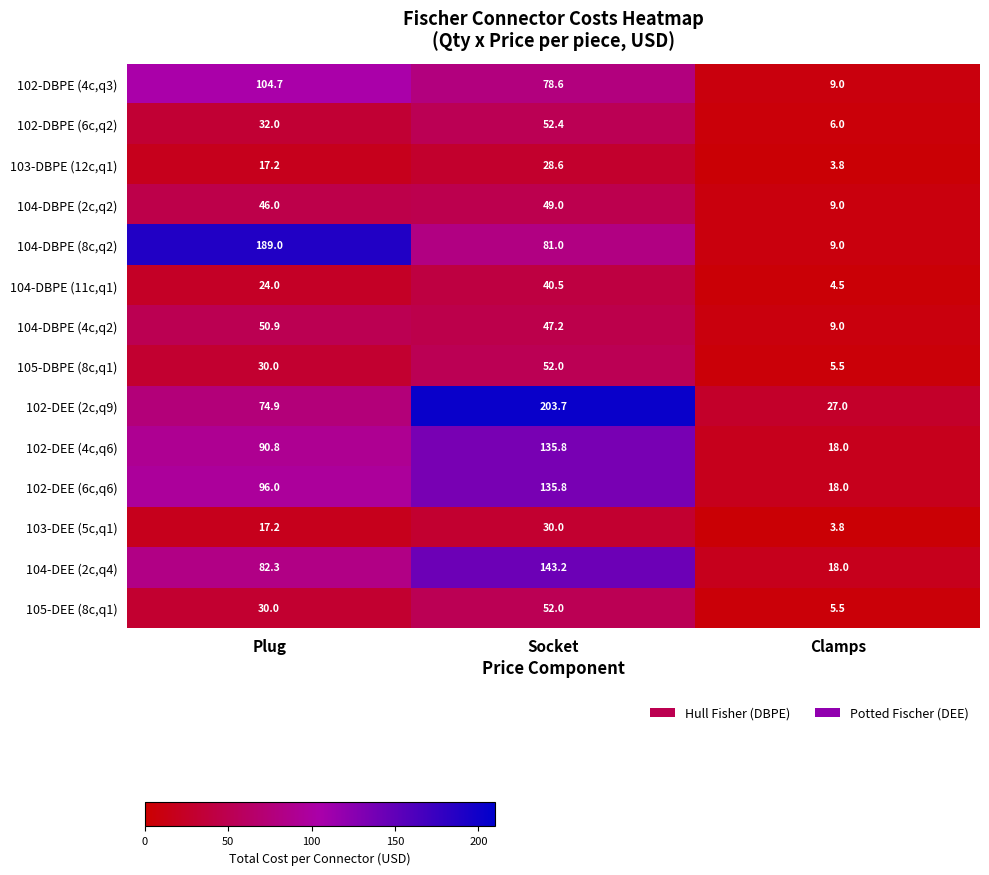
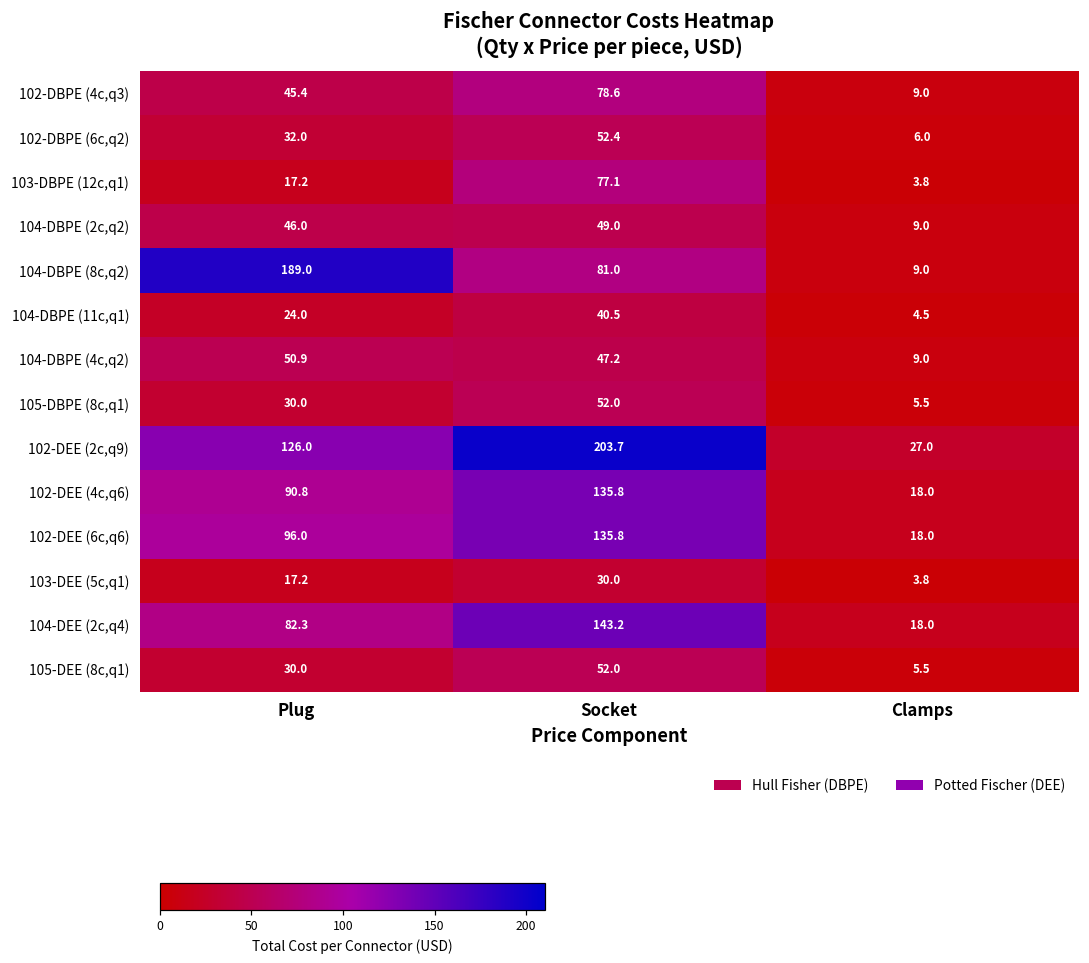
  {
    "102-DBPE (4c,q3)": {
-     "Plug": 104.7,
+     "Plug": 45.4,
      "Socket": 78.6,
      "Clamps": 9.0
    },
    "102-DBPE (6c,q2)": {
      "Plug": 32.0,
      "Socket": 52.4,
      "Clamps": 6.0
    },
    "103-DBPE (12c,q1)": {
      "Plug": 17.2,
-     "Socket": 28.6,
+     "Socket": 77.1,
      "Clamps": 3.8
    },
    "104-DBPE (2c,q2)": {
      "Plug": 46.0,
      "Socket": 49.0,
      "Clamps": 9.0
    },
    "104-DBPE (8c,q2)": {
      "Plug": 189.0,
      "Socket": 81.0,
      "Clamps": 9.0
    },
    "104-DBPE (11c,q1)": {
      "Plug": 24.0,
      "Socket": 40.5,
      "Clamps": 4.5
    },
    "104-DBPE (4c,q2)": {
      "Plug": 50.9,
      "Socket": 47.2,
      "Clamps": 9.0
    },
    "105-DBPE (8c,q1)": {
      "Plug": 30.0,
      "Socket": 52.0,
      "Clamps": 5.5
    },
    "102-DEE (2c,q9)": {
-     "Plug": 74.9,
+     "Plug": 126.0,
      "Socket": 203.7,
      "Clamps": 27.0
    },
    "102-DEE (4c,q6)": {
      "Plug": 90.8,
      "Socket": 135.8,
      "Clamps": 18.0
    },
    "102-DEE (6c,q6)": {
      "Plug": 96.0,
      "Socket": 135.8,
      "Clamps": 18.0
    },
    "103-DEE (5c,q1)": {
      "Plug": 17.2,
      "Socket": 30.0,
      "Clamps": 3.8
    },
    "104-DEE (2c,q4)": {
      "Plug": 82.3,
      "Socket": 143.2,
      "Clamps": 18.0
    },
    "105-DEE (8c,q1)": {
      "Plug": 30.0,
      "Socket": 52.0,
      "Clamps": 5.5
    }
  }
